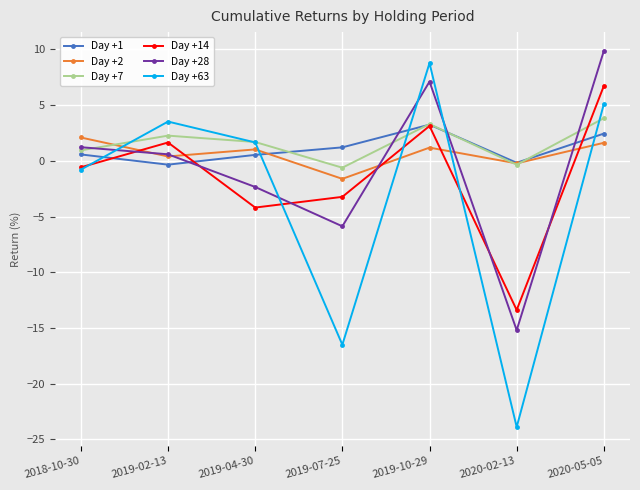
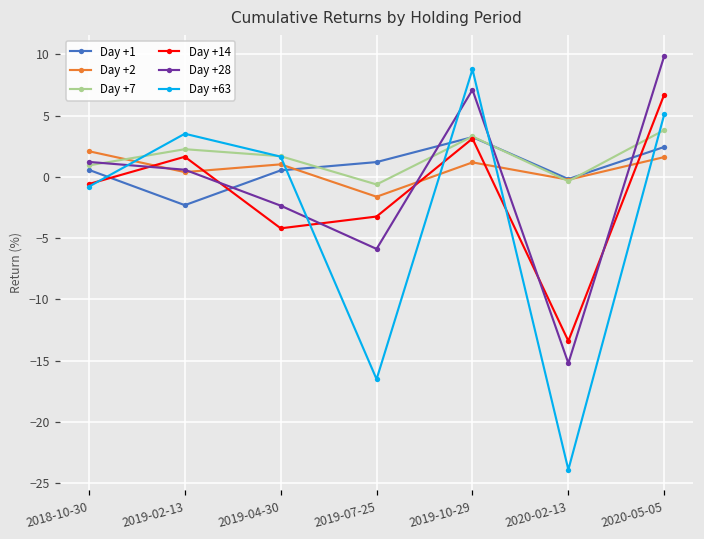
  {
    "Day +1": {
      "2018-10-30": 0.6,
-     "2019-02-13": -0.3,
+     "2019-02-13": -2.3,
      "2019-04-30": 0.5,
      "2019-07-25": 1.2,
      "2020-05-05": 2.4
    },
    "Day +2": {
      "2018-10-30": 2.1,
      "2019-04-30": 1.0,
      "2019-07-25": -1.6,
      "2019-10-29": 1.2,
      "2020-05-05": 1.6
    },
    "Day +7": {
      "2018-10-30": 0.9,
      "2019-02-13": 2.3,
      "2019-07-25": -0.6,
      "2020-05-05": 3.8
    },
    "Day +14": {
      "2019-02-13": 1.6,
      "2019-04-30": -4.2,
      "2019-07-25": -3.2,
      "2020-02-13": -13.4,
      "2020-05-05": 6.7
    },
    "Day +28": {
      "2018-10-30": 1.2,
      "2019-04-30": -2.3,
      "2019-07-25": -5.9,
      "2019-10-29": 7.1,
      "2020-02-13": -15.2,
      "2020-05-05": 9.9
    },
    "Day +63": {
      "2019-02-13": 3.5,
      "2019-07-25": -16.5,
      "2019-10-29": 8.8,
      "2020-02-13": -23.9,
      "2020-05-05": 5.1
    }
  }
